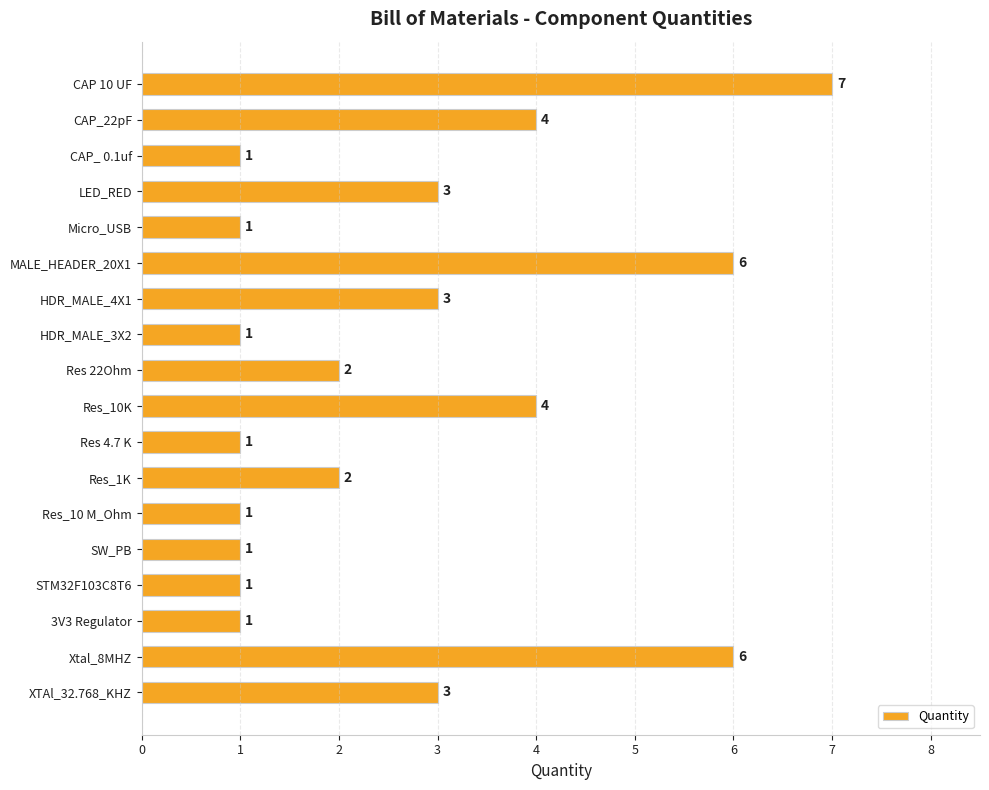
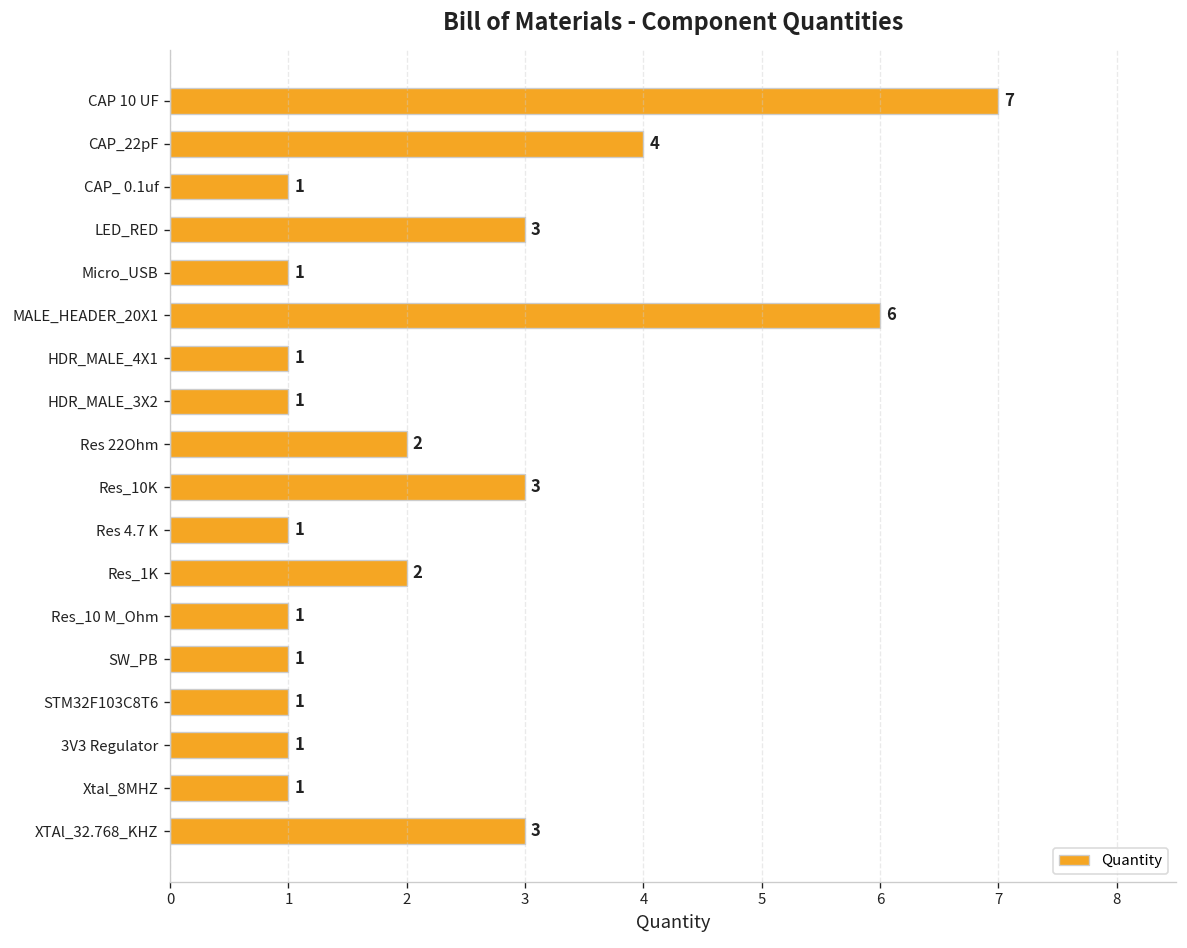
  {
    "CAP 10 UF": 7,
    "CAP_22pF": 4,
    "CAP_ 0.1uf": 1,
    "LED_RED": 3,
    "Micro_USB": 1,
    "MALE_HEADER_20X1": 6,
-   "HDR_MALE_4X1": 3,
+   "HDR_MALE_4X1": 1,
    "HDR_MALE_3X2": 1,
    "Res 22Ohm": 2,
-   "Res_10K": 4,
+   "Res_10K": 3,
    "Res 4.7 K": 1,
    "Res_1K": 2,
    "Res_10 M_Ohm": 1,
    "SW_PB": 1,
    "STM32F103C8T6": 1,
    "3V3 Regulator": 1,
-   "Xtal_8MHZ": 6,
+   "Xtal_8MHZ": 1,
    "XTAl_32.768_KHZ": 3
  }
